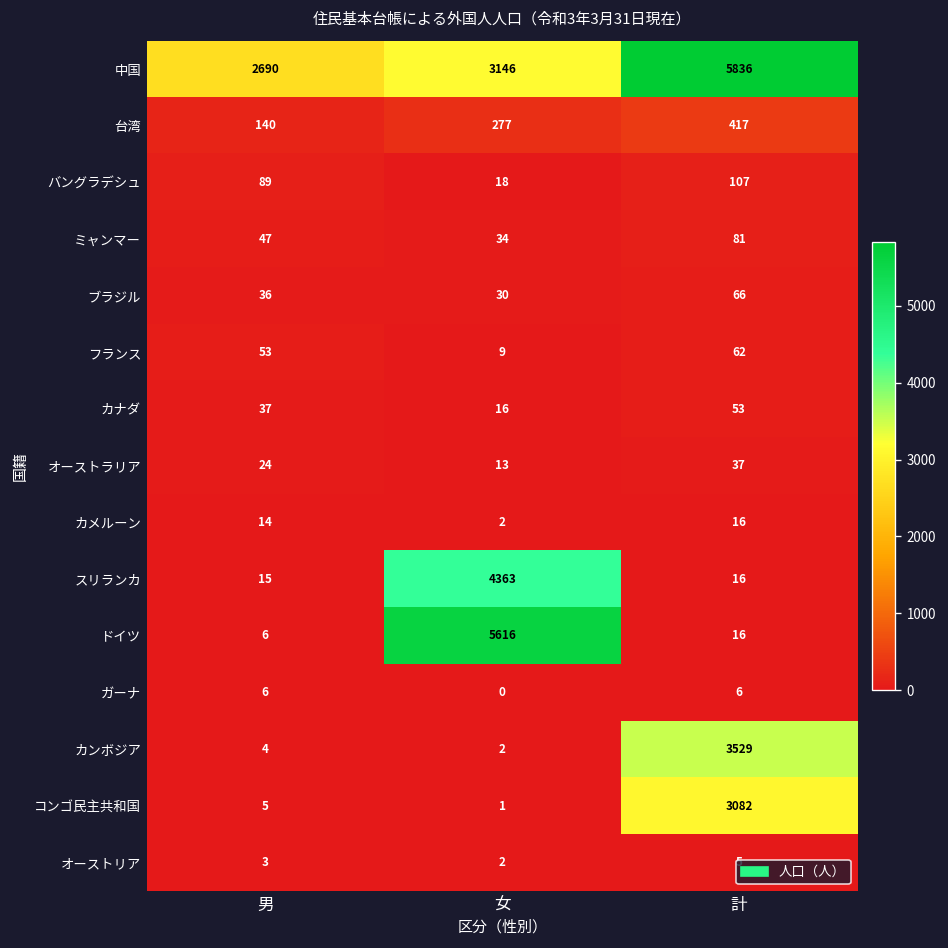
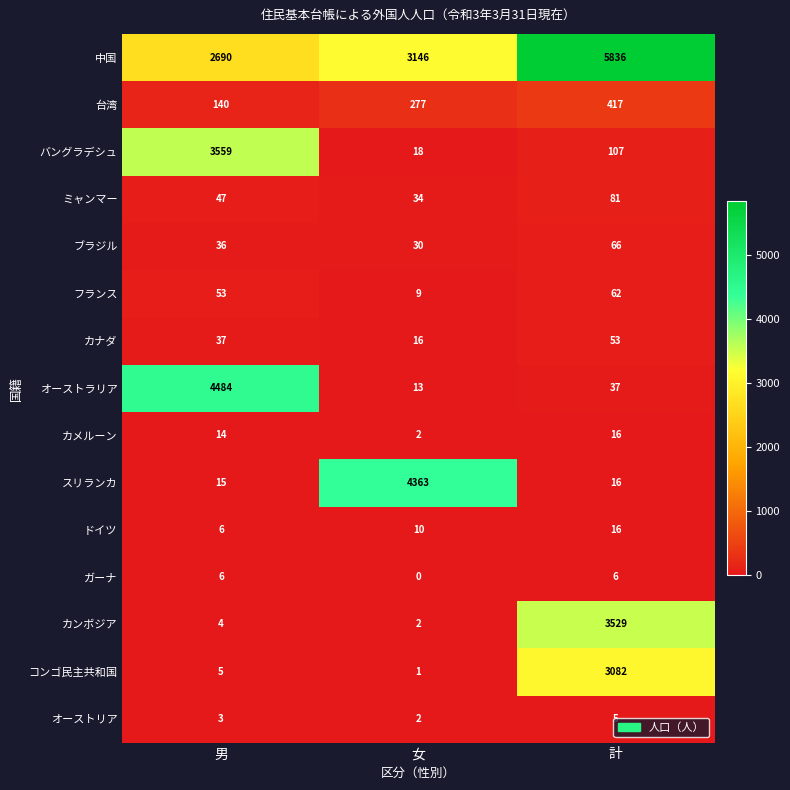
  {
    "中国": {
      "男": 2690,
      "女": 3146,
      "計": 5836
    },
    "台湾": {
      "男": 140,
      "女": 277,
      "計": 417
    },
    "バングラデシュ": {
-     "男": 89,
+     "男": 3559,
      "女": 18,
      "計": 107
    },
    "ミャンマー": {
      "男": 47,
      "女": 34,
      "計": 81
    },
    "ブラジル": {
      "男": 36,
      "女": 30,
      "計": 66
    },
    "フランス": {
      "男": 53,
      "女": 9,
      "計": 62
    },
    "カナダ": {
      "男": 37,
      "女": 16,
      "計": 53
    },
    "オーストラリア": {
-     "男": 24,
+     "男": 4484,
      "女": 13,
      "計": 37
    },
    "カメルーン": {
      "男": 14,
      "女": 2,
      "計": 16
    },
    "スリランカ": {
      "男": 15,
      "女": 4363,
      "計": 16
    },
    "ドイツ": {
      "男": 6,
-     "女": 5616,
+     "女": 10,
      "計": 16
    },
    "ガーナ": {
      "男": 6,
      "女": 0,
      "計": 6
    },
    "カンボジア": {
      "男": 4,
      "女": 2,
      "計": 3529
    },
    "コンゴ民主共和国": {
      "男": 5,
      "女": 1,
      "計": 3082
    },
    "オーストリア": {
      "男": 3,
      "女": 2
    }
  }
